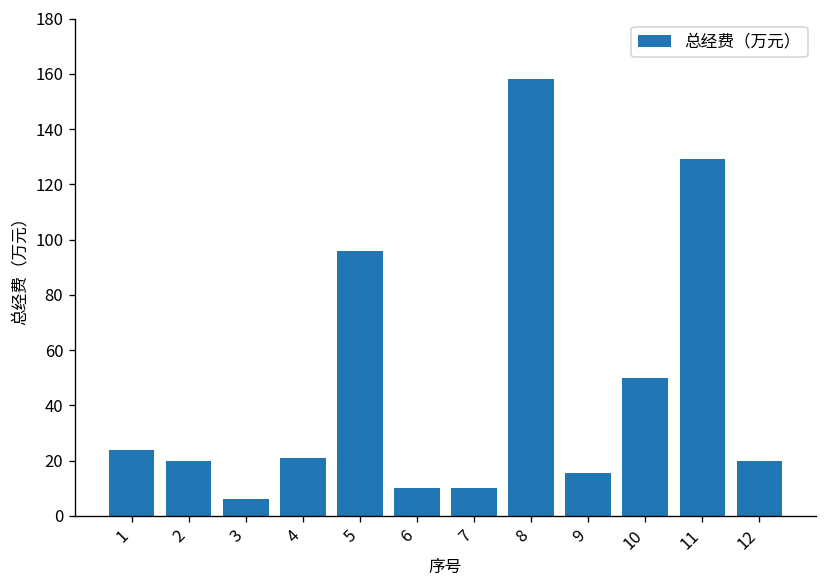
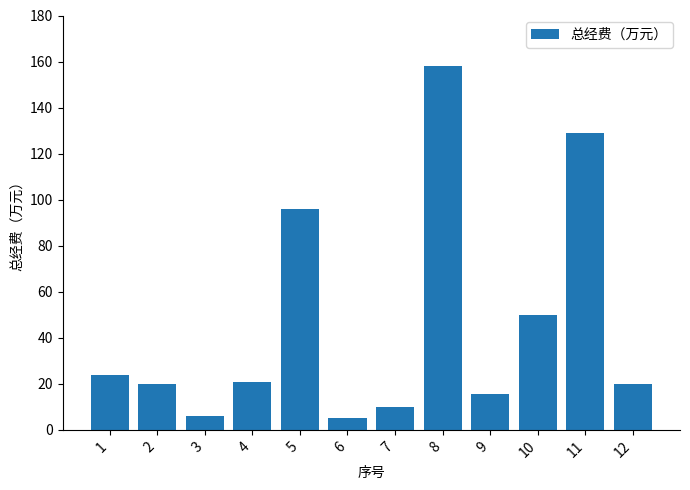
  {
    "1": 24,
    "2": 20,
    "3": 6,
    "4": 21,
    "5": 96,
-   "6": 10,
+   "6": 5,
    "7": 10,
    "8": 158,
    "9": 16,
    "10": 50,
    "11": 129,
    "12": 20
  }
